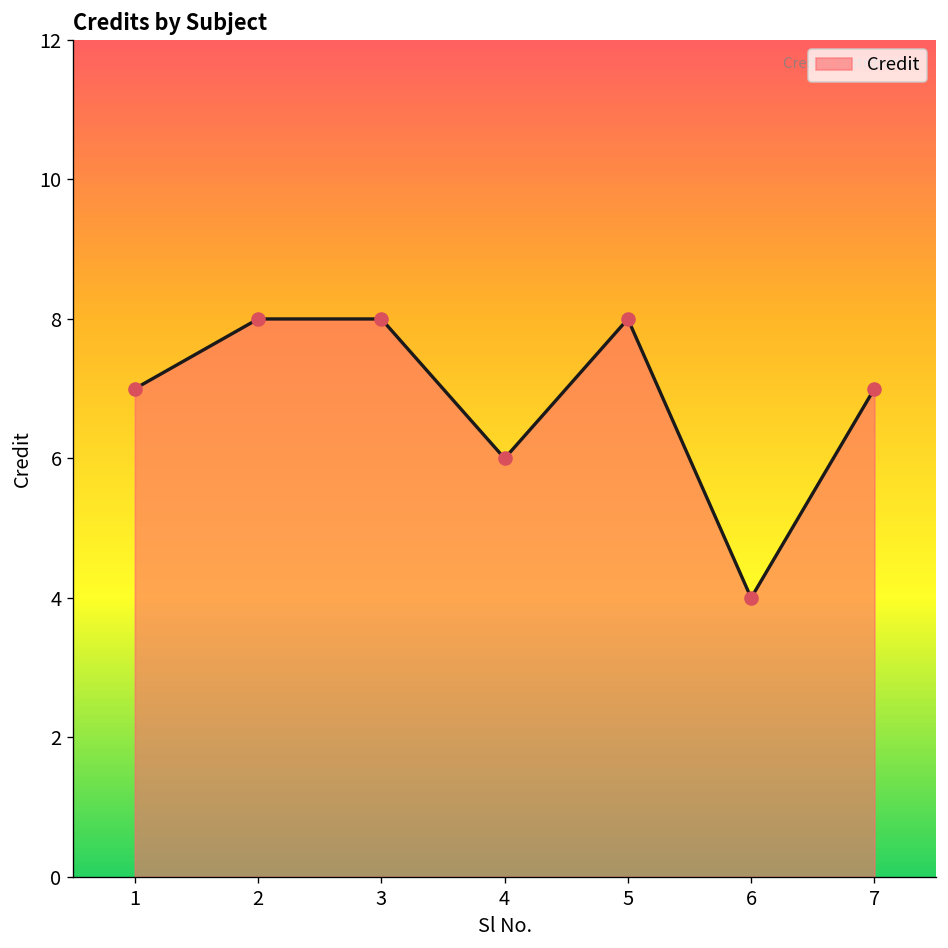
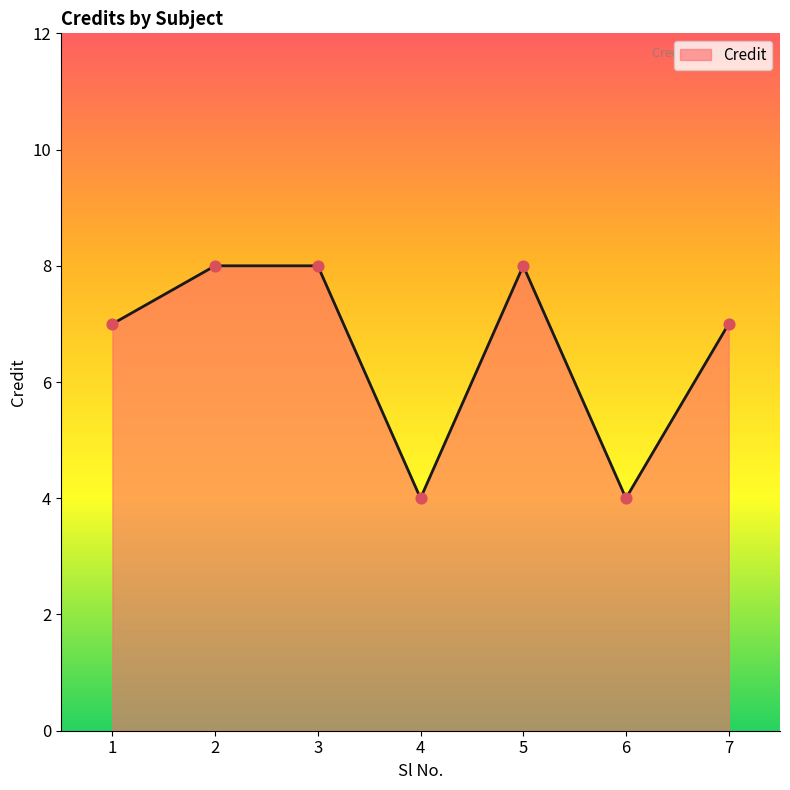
  {
    "1": 7,
    "2": 8,
    "3": 8,
-   "4": 6,
+   "4": 4,
    "5": 8,
    "6": 4,
    "7": 7
  }
